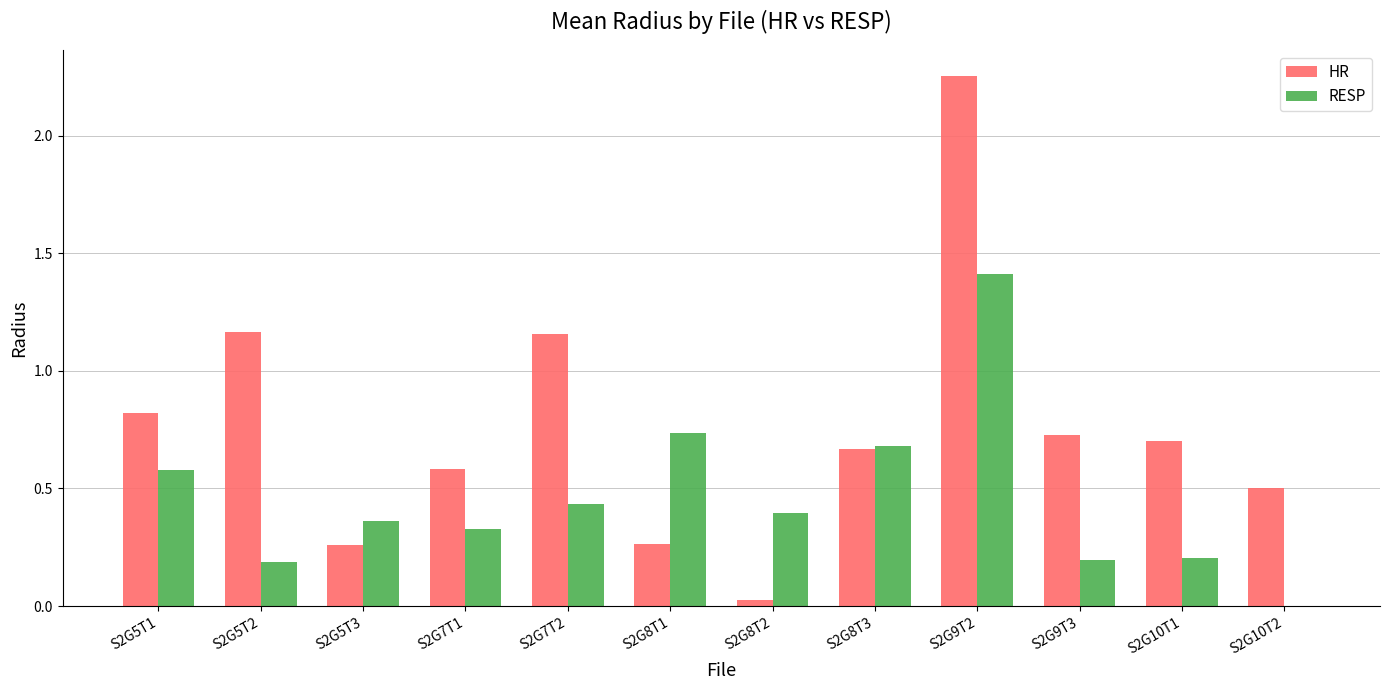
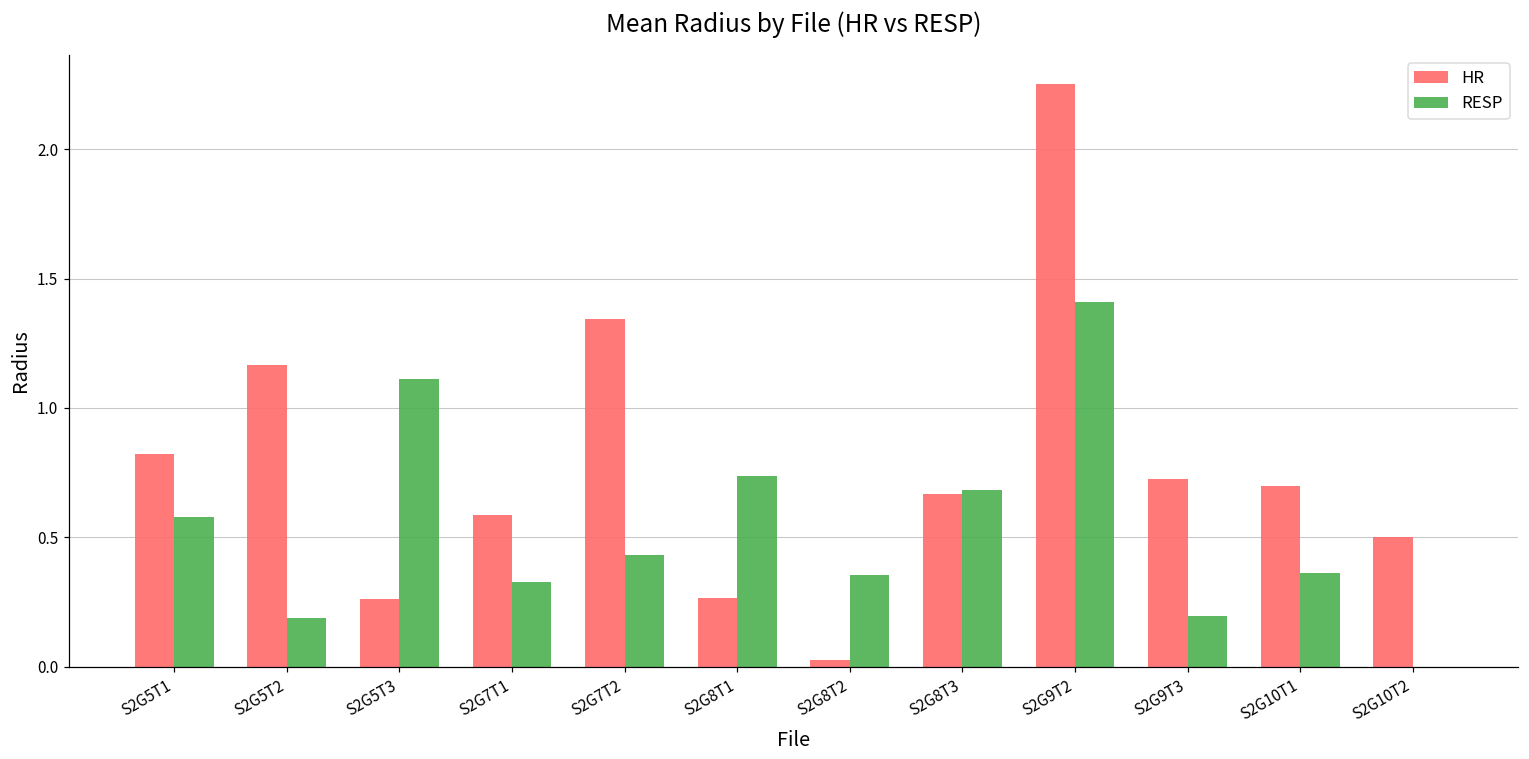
  {
    "HR": {
      "S2G5T1": 0.82,
      "S2G5T2": 1.17,
      "S2G5T3": 0.26,
      "S2G7T1": 0.58,
-     "S2G7T2": 1.16,
+     "S2G7T2": 1.34,
      "S2G8T1": 0.27,
      "S2G8T2": 0.02,
      "S2G8T3": 0.67,
      "S2G9T2": 2.25,
      "S2G9T3": 0.73,
      "S2G10T1": 0.70,
      "S2G10T2": 0.50
    },
    "RESP": {
      "S2G5T1": 0.58,
      "S2G5T2": 0.19,
-     "S2G5T3": 0.36,
+     "S2G5T3": 1.11,
      "S2G7T1": 0.33,
      "S2G7T2": 0.43,
      "S2G8T1": 0.74,
-     "S2G8T2": 0.40,
+     "S2G8T2": 0.35,
      "S2G8T3": 0.68,
      "S2G9T2": 1.41,
      "S2G9T3": 0.19,
-     "S2G10T1": 0.20,
+     "S2G10T1": 0.36,
      "S2G10T2": 0.00
    }
  }
